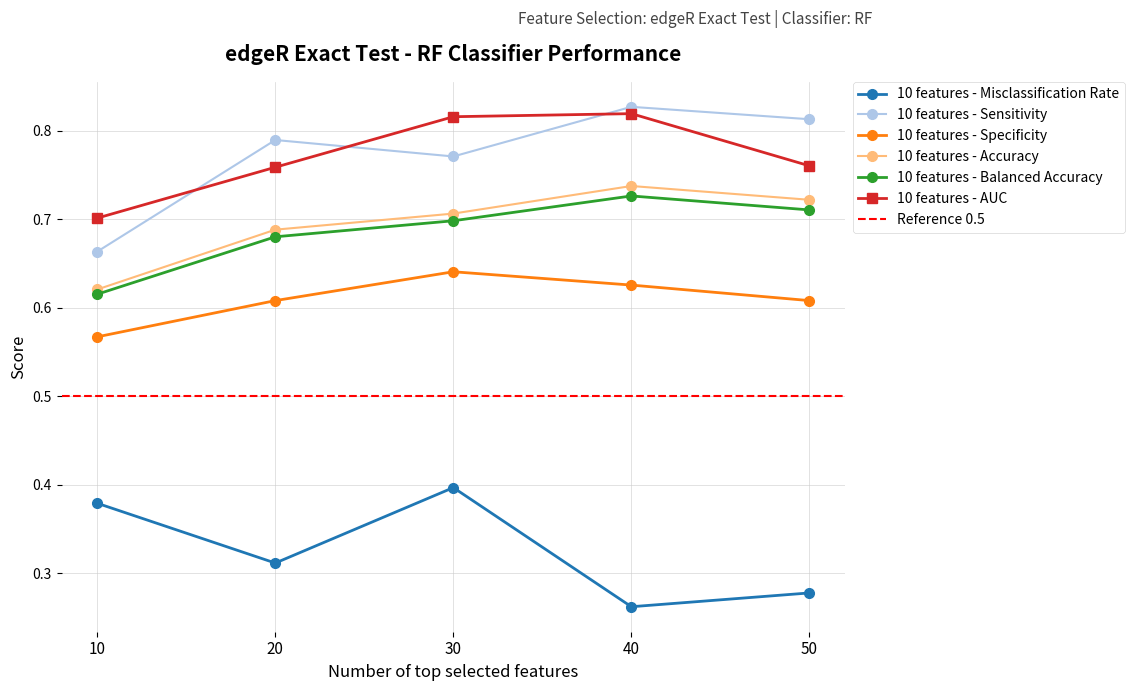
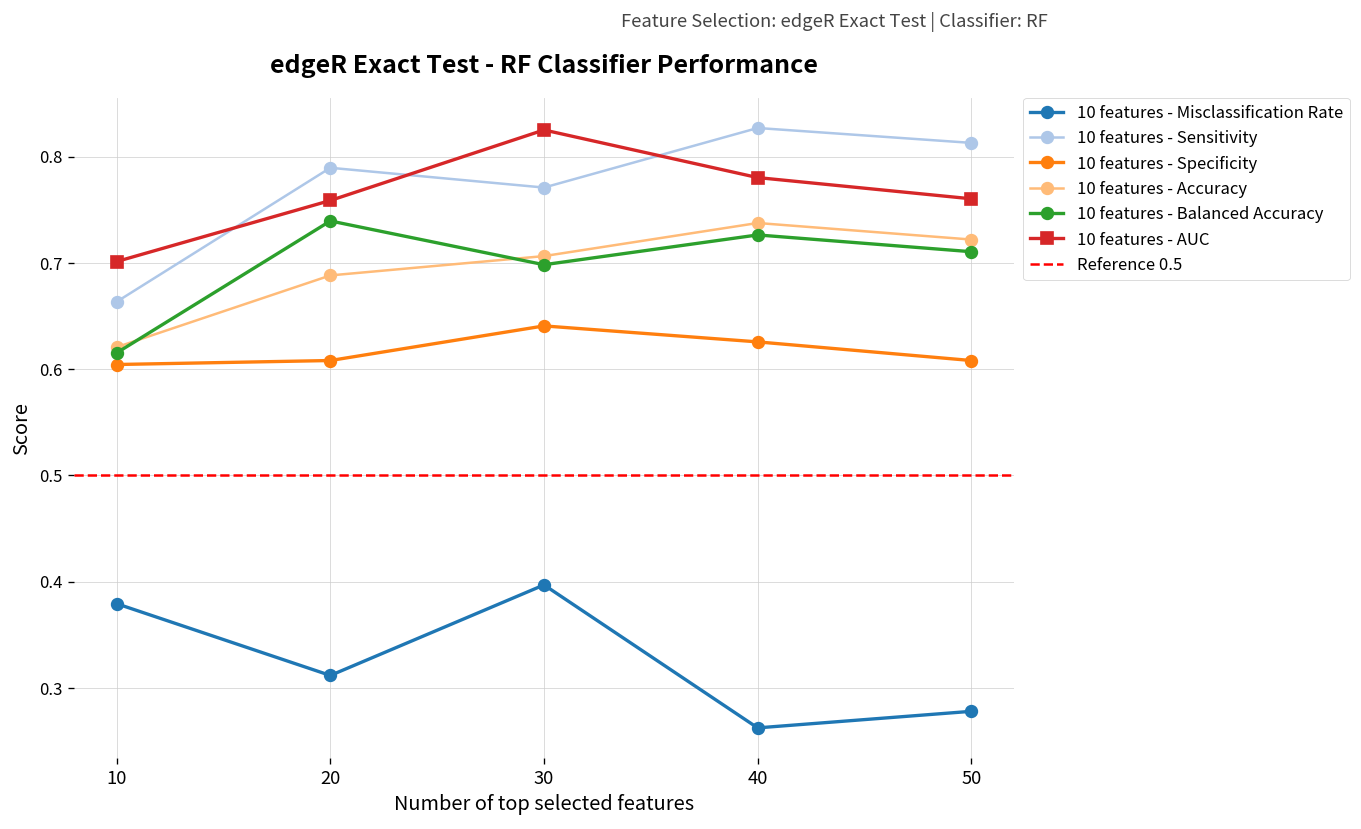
  {
    "10 features - Misclassification Rate": {
      "10": 0.38,
      "20": 0.31,
      "30": 0.40,
      "40": 0.26,
      "50": 0.28
    },
    "10 features - Sensitivity": {
      "10": 0.66,
      "20": 0.79,
      "30": 0.77,
      "40": 0.83,
      "50": 0.81
    },
    "10 features - Specificity": {
-     "10": 0.57,
+     "10": 0.60,
      "20": 0.61,
      "30": 0.64,
      "40": 0.63,
      "50": 0.61
    },
    "10 features - Accuracy": {
      "10": 0.62,
      "20": 0.69,
      "30": 0.71,
      "40": 0.74,
      "50": 0.72
    },
    "10 features - Balanced Accuracy": {
      "10": 0.62,
-     "20": 0.68,
+     "20": 0.74,
      "30": 0.70,
      "40": 0.73,
      "50": 0.71
    },
    "10 features - AUC": {
      "10": 0.70,
      "20": 0.76,
-     "30": 0.82,
-     "40": 0.82,
+     "30": 0.83,
+     "40": 0.78,
      "50": 0.76
    }
  }
